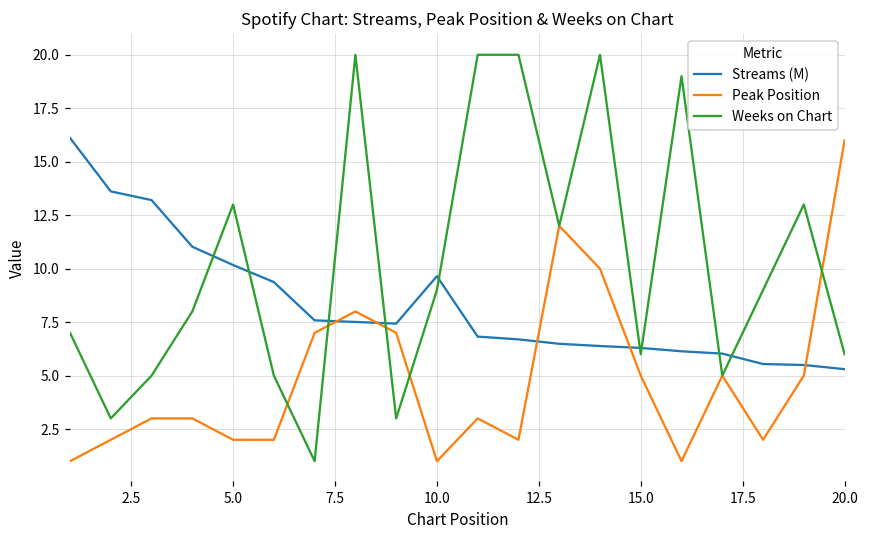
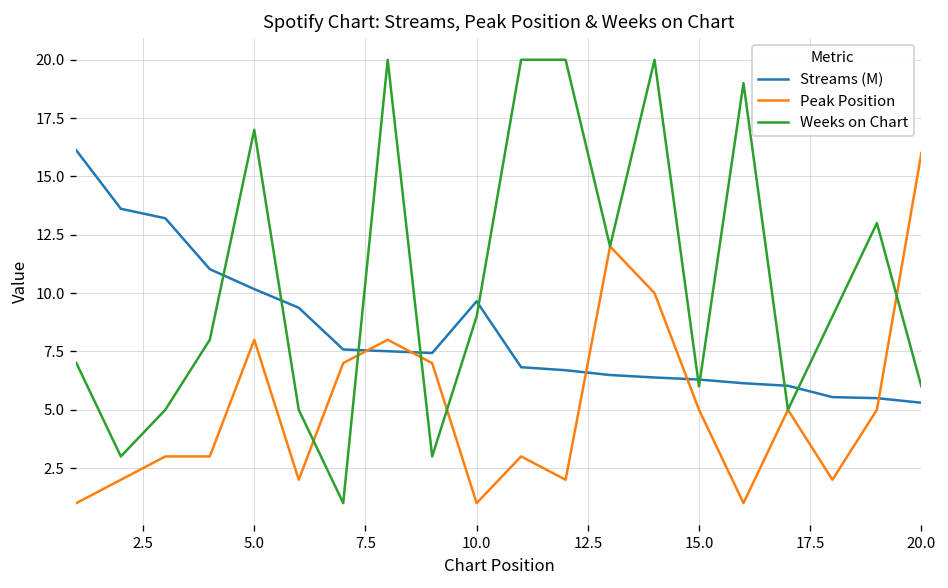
  {
    "Streams (M)": {
      "5.0": 10.2,
      "10.0": 9.6,
      "15.0": 6.3,
      "20.0": 5.3
    },
    "Peak Position": {
-     "5.0": 2,
+     "5.0": 8,
      "10.0": 1,
      "15.0": 5,
      "20.0": 16
    },
    "Weeks on Chart": {
-     "5.0": 13,
+     "5.0": 17,
      "10.0": 9,
      "15.0": 6,
      "20.0": 6
    }
  }
